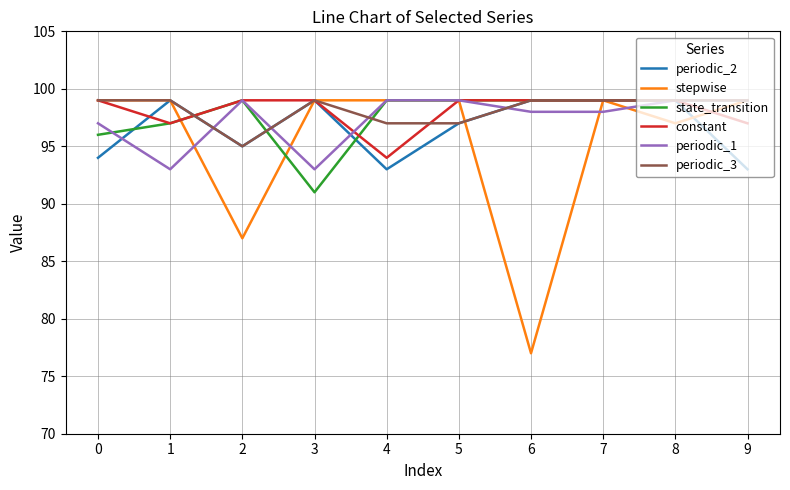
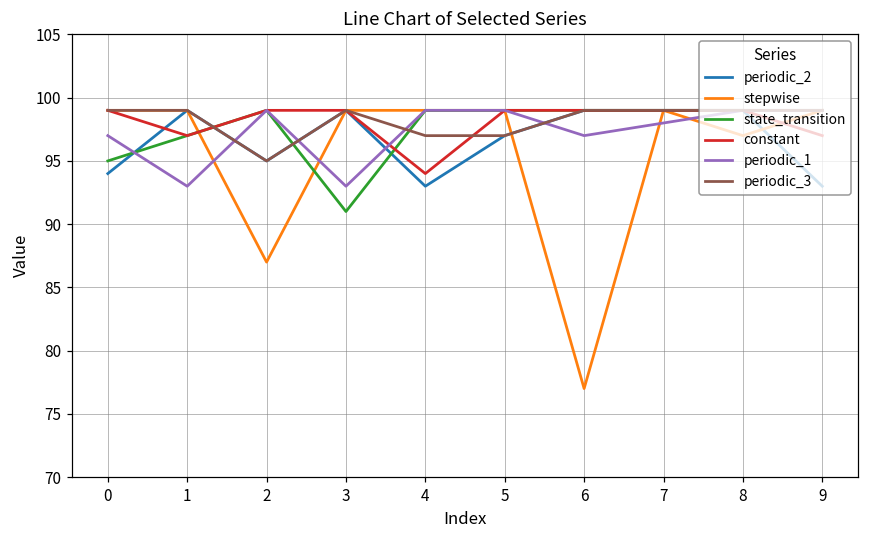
  {
    "periodic_2": {
      "0": 94,
      "4": 93
    },
    "stepwise": {
      "2": 87,
      "6": 77
    },
    "state_transition": {
-     "0": 96,
+     "0": 95,
      "3": 91
    },
    "constant": {
      "4": 94
    },
    "periodic_1": {
      "0": 97,
      "1": 93,
      "3": 93,
-     "6": 98,
+     "6": 97,
      "7": 98
    },
    "periodic_3": {
      "4": 97
    }
  }
